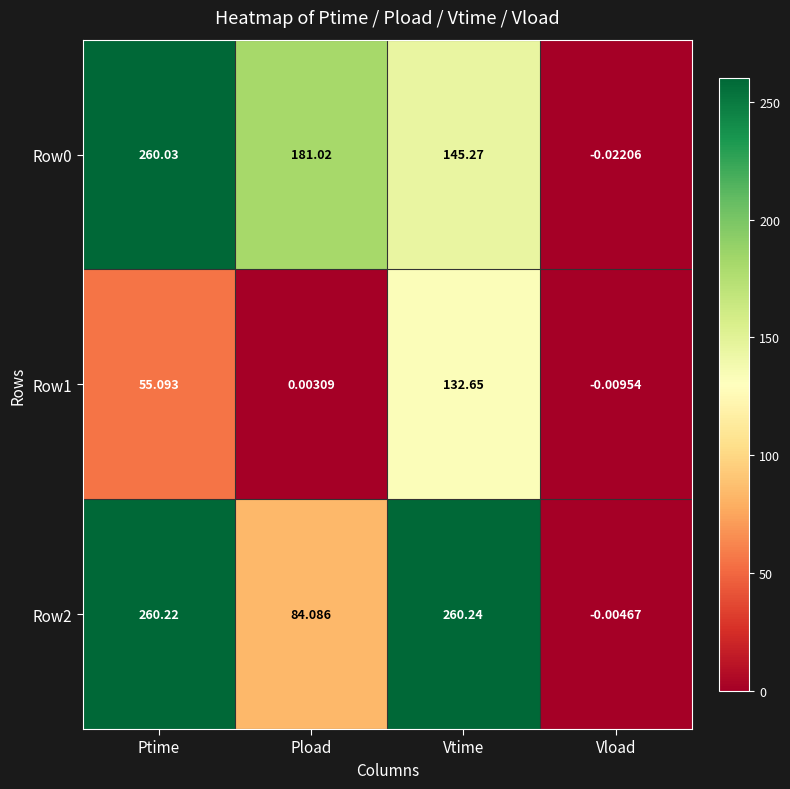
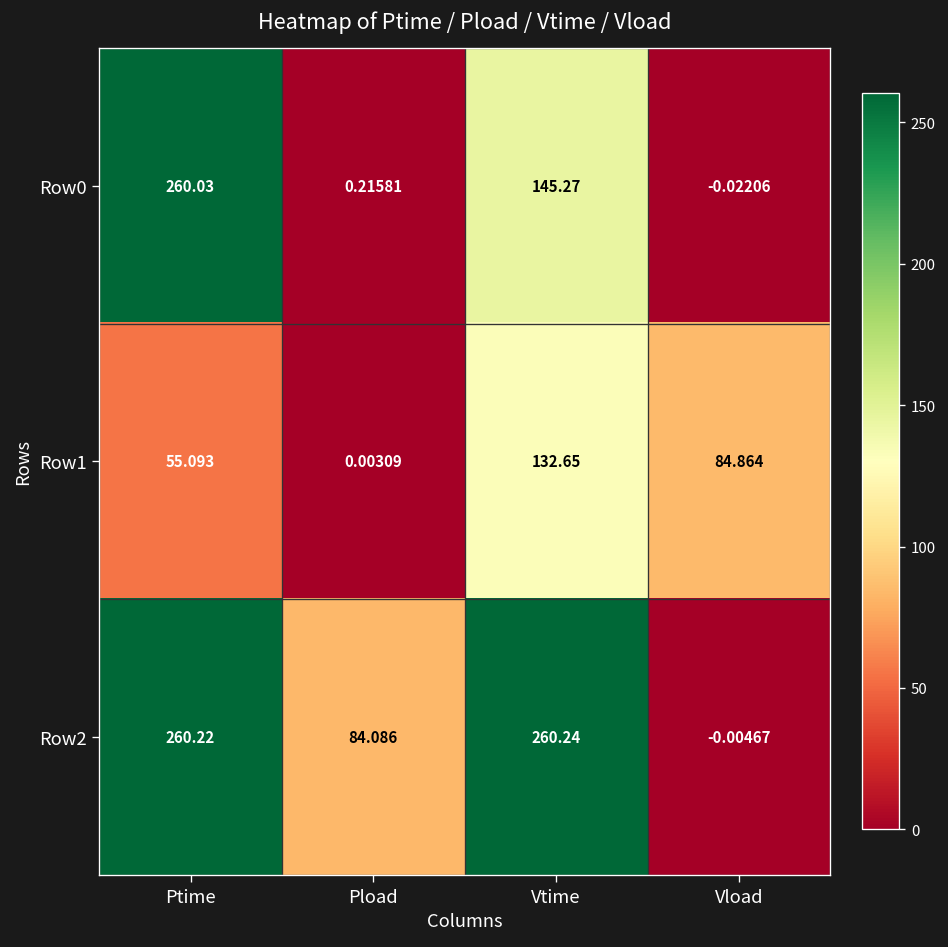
  {
    "Row0": {
      "Ptime": 260.03,
-     "Pload": 181.02,
+     "Pload": 0.21581,
      "Vtime": 145.27,
      "Vload": -0.02206
    },
    "Row1": {
      "Ptime": 55.093,
      "Pload": 0.00309,
      "Vtime": 132.65,
-     "Vload": -0.00954
+     "Vload": 84.864
    },
    "Row2": {
      "Ptime": 260.22,
      "Pload": 84.086,
      "Vtime": 260.24,
      "Vload": -0.00467
    }
  }
